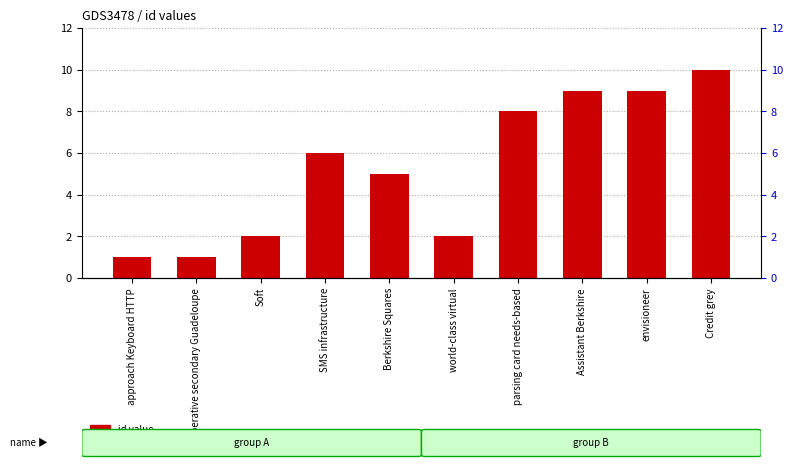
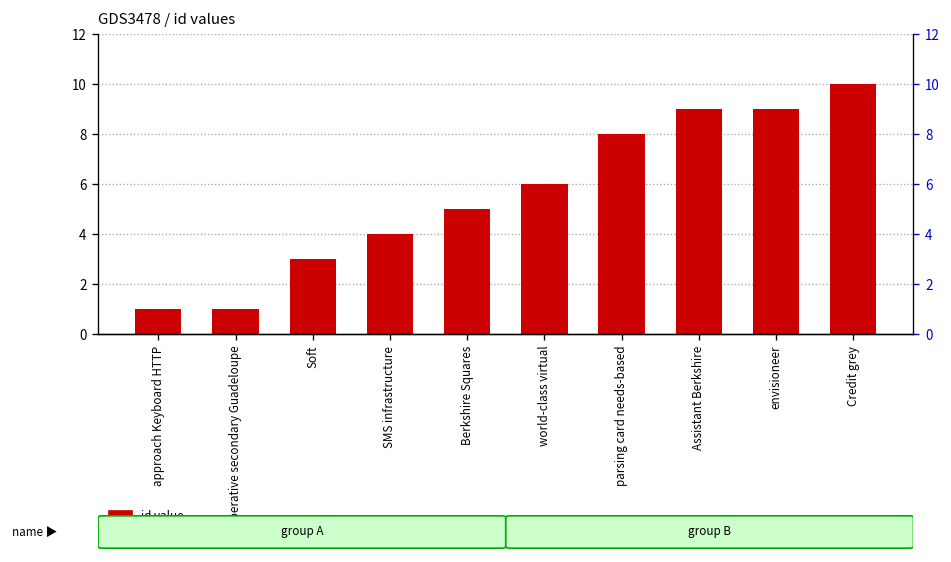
  {
    "approach Keyboard HTTP": 1,
    "Operative secondary Guadeloupe": 1,
-   "Soft": 2,
-   "SMS infrastructure": 6,
+   "Soft": 3,
+   "SMS infrastructure": 4,
    "Berkshire Squares": 5,
-   "world-class virtual": 2,
+   "world-class virtual": 6,
    "parsing card needs-based": 8,
    "Assistant Berkshire": 9,
    "envisioneer": 9,
    "Credit grey": 10
  }
